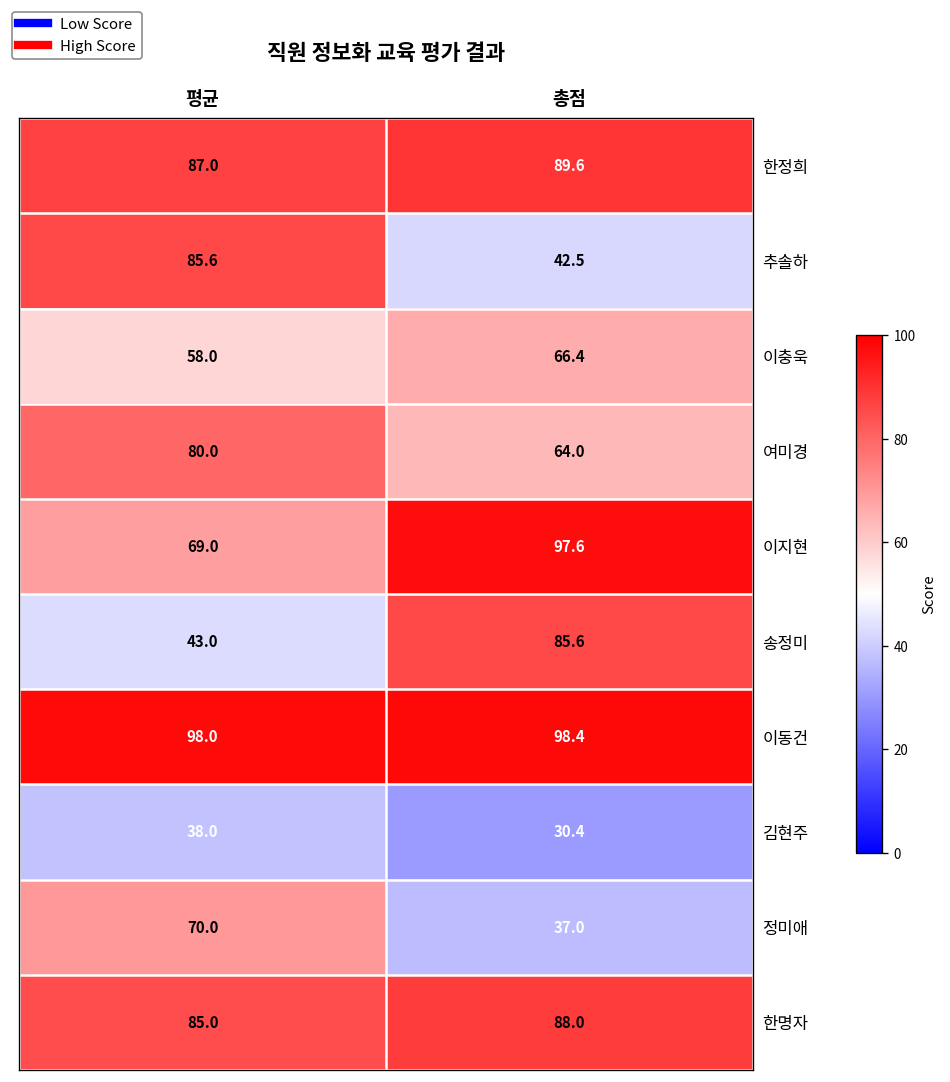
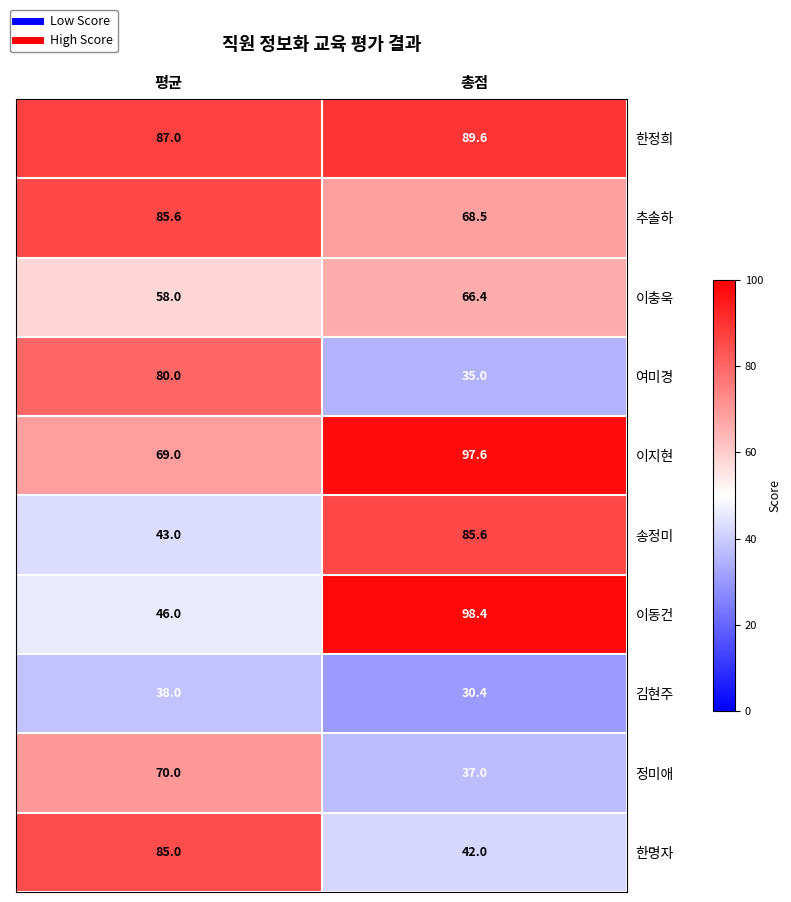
  {
    "한정희": {
      "평균": 87.0,
      "총점": 89.6
    },
    "추솔하": {
      "평균": 85.6,
-     "총점": 42.5
+     "총점": 68.5
    },
    "이충욱": {
      "평균": 58.0,
      "총점": 66.4
    },
    "여미경": {
      "평균": 80.0,
-     "총점": 64.0
+     "총점": 35.0
    },
    "이지현": {
      "평균": 69.0,
      "총점": 97.6
    },
    "송정미": {
      "평균": 43.0,
      "총점": 85.6
    },
    "이동건": {
-     "평균": 98.0,
+     "평균": 46.0,
      "총점": 98.4
    },
    "김현주": {
      "평균": 38.0,
      "총점": 30.4
    },
    "정미애": {
      "평균": 70.0,
      "총점": 37.0
    },
    "한명자": {
      "평균": 85.0,
-     "총점": 88.0
+     "총점": 42.0
    }
  }
